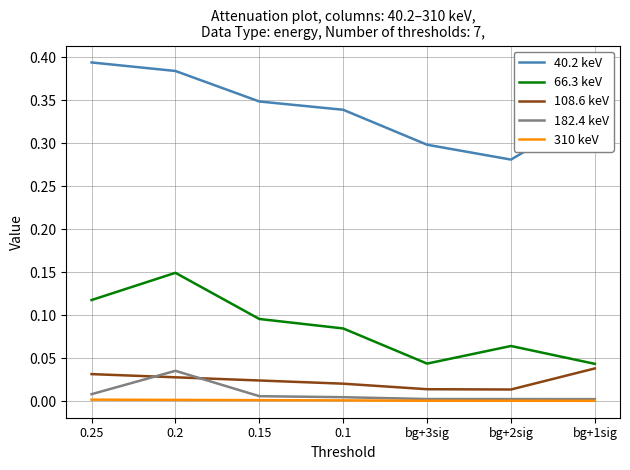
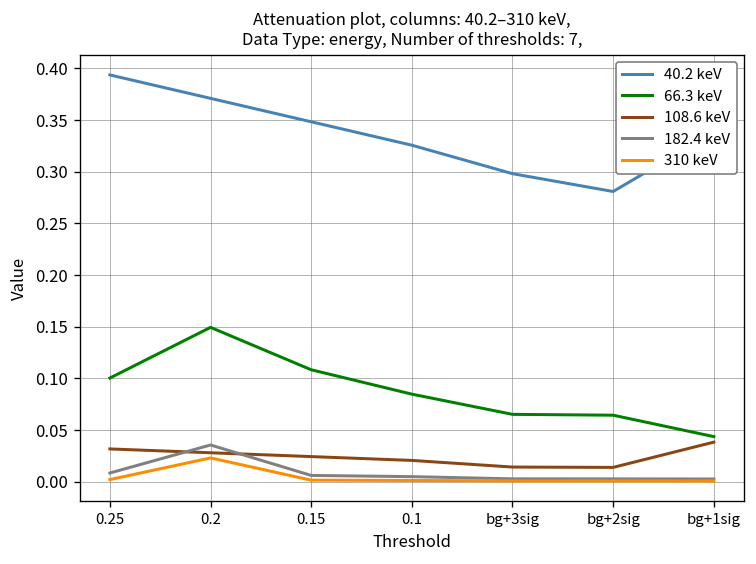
  {
    "40.2 keV": {
      "0.25": 0.39,
-     "0.2": 0.38,
+     "0.2": 0.37,
      "0.15": 0.35,
-     "0.1": 0.34,
+     "0.1": 0.33,
      "bg+3sig": 0.30,
      "bg+2sig": 0.28
    },
    "66.3 keV": {
-     "0.25": 0.12,
+     "0.25": 0.10,
      "0.2": 0.15,
-     "0.15": 0.10,
+     "0.15": 0.11,
      "0.1": 0.08,
-     "bg+3sig": 0.04,
+     "bg+3sig": 0.07,
      "bg+2sig": 0.06,
      "bg+1sig": 0.04
    },
    "108.6 keV": {
      "0.25": 0.03,
      "0.2": 0.03,
      "0.15": 0.02,
      "0.1": 0.02,
      "bg+3sig": 0.01,
      "bg+2sig": 0.01,
      "bg+1sig": 0.04
    },
    "182.4 keV": {
      "0.25": 0.01,
      "0.2": 0.04,
      "0.15": 0.01,
      "0.1": 0.00
    },
    "310 keV": {
      "0.25": 0.00,
-     "0.2": 0.00,
+     "0.2": 0.02,
      "0.15": 0.00,
      "0.1": 0.00
    }
  }
